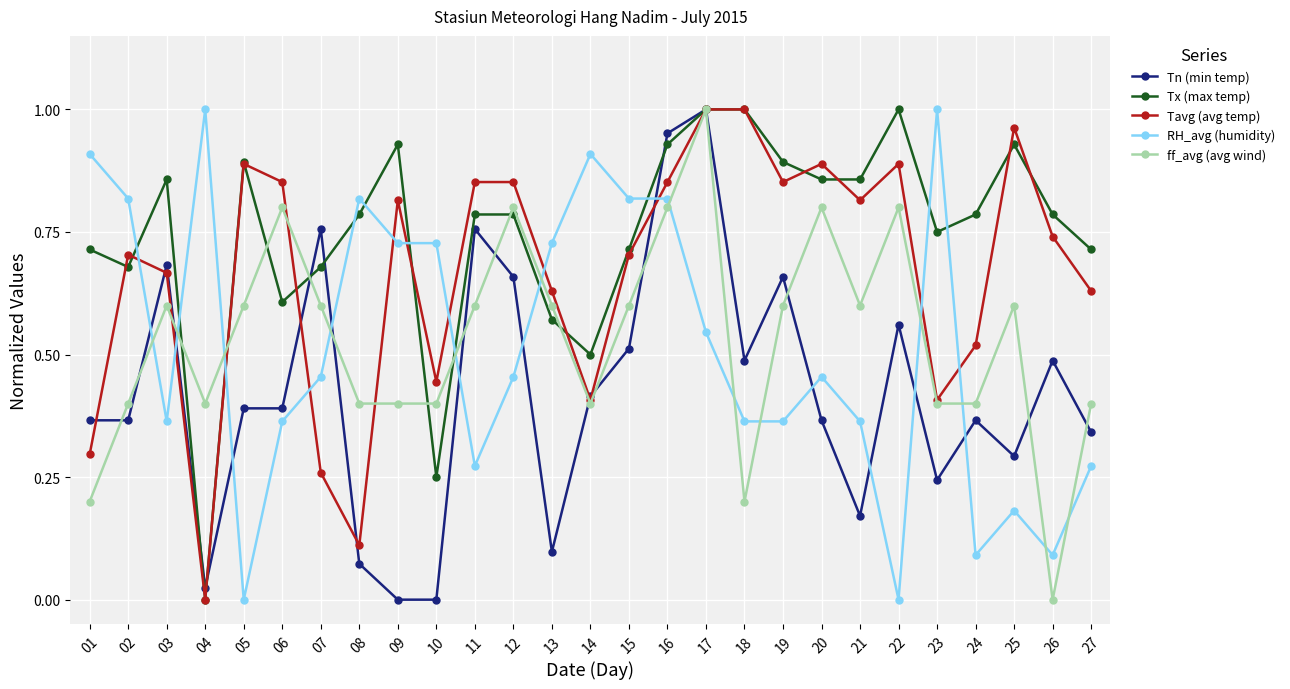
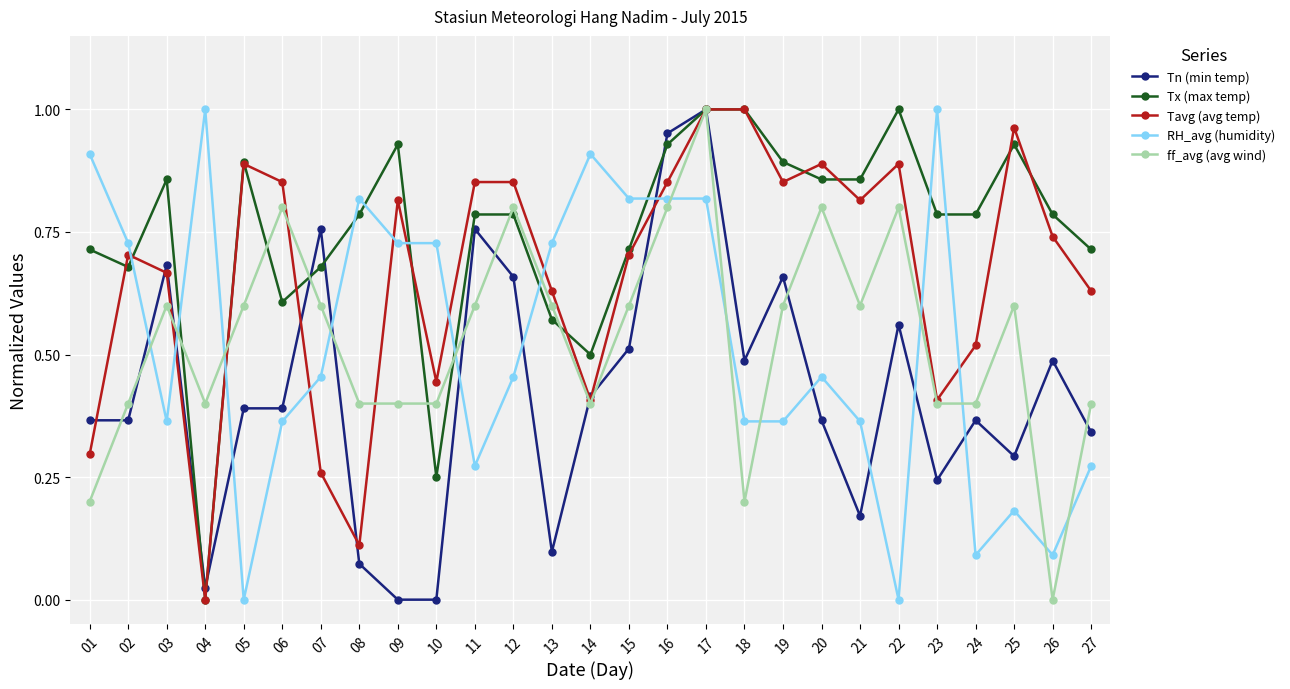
  {
    "Tn (min temp)": {
      "01": 0.37,
      "02": 0.37,
      "03": 0.68,
      "04": 0.02,
      "05": 0.39,
      "06": 0.39,
      "07": 0.76,
      "08": 0.07,
      "09": 0.00,
      "10": 0.00,
      "11": 0.76,
      "12": 0.66,
      "13": 0.10,
      "14": 0.41,
      "15": 0.51,
      "16": 0.95,
      "18": 0.49,
      "19": 0.66,
      "20": 0.37,
      "21": 0.17,
      "22": 0.56,
      "23": 0.24,
      "24": 0.37,
      "25": 0.29,
      "26": 0.49,
      "27": 0.34
    },
    "Tx (max temp)": {
      "01": 0.71,
      "02": 0.68,
      "03": 0.86,
      "06": 0.61,
      "07": 0.68,
      "08": 0.79,
      "09": 0.93,
      "10": 0.25,
      "11": 0.79,
      "12": 0.79,
      "13": 0.57,
      "14": 0.50,
      "15": 0.71,
      "16": 0.93,
      "19": 0.89,
      "20": 0.86,
      "21": 0.86,
      "22": 1.00,
-     "23": 0.75,
+     "23": 0.79,
      "24": 0.79,
      "25": 0.93,
      "26": 0.79,
      "27": 0.71
    },
    "Tavg (avg temp)": {
      "01": 0.30,
      "02": 0.70,
      "03": 0.67,
      "06": 0.85,
      "07": 0.26,
      "08": 0.11,
      "09": 0.81,
      "10": 0.44,
      "11": 0.85,
      "12": 0.85,
      "13": 0.63,
      "14": 0.41,
      "15": 0.70,
      "16": 0.85,
      "19": 0.85,
      "20": 0.89,
      "21": 0.81,
      "22": 0.89,
      "23": 0.41,
      "24": 0.52,
      "25": 0.96,
      "26": 0.74,
      "27": 0.63
    },
    "RH_avg (humidity)": {
      "01": 0.91,
-     "02": 0.82,
+     "02": 0.73,
      "03": 0.36,
      "04": 1.00,
      "05": 0.00,
      "06": 0.36,
      "07": 0.45,
      "08": 0.82,
      "09": 0.73,
      "10": 0.73,
      "11": 0.27,
      "12": 0.45,
      "13": 0.73,
      "14": 0.91,
      "15": 0.82,
      "16": 0.82,
-     "17": 0.55,
+     "17": 0.82,
      "18": 0.36,
      "19": 0.36,
      "20": 0.45,
      "21": 0.36,
      "22": 0.00,
      "23": 1.00,
      "24": 0.09,
      "25": 0.18,
      "26": 0.09,
      "27": 0.27
    },
    "ff_avg (avg wind)": {
      "01": 0.20,
      "02": 0.40,
      "03": 0.60,
      "04": 0.40,
      "05": 0.60,
      "06": 0.80,
      "07": 0.60,
      "08": 0.40,
      "09": 0.40,
      "10": 0.40,
      "11": 0.60,
      "12": 0.80,
      "13": 0.60,
      "14": 0.40,
      "15": 0.60,
      "16": 0.80,
      "18": 0.20,
      "19": 0.60,
      "20": 0.80,
      "21": 0.60,
      "22": 0.80,
      "23": 0.40,
      "24": 0.40,
      "25": 0.60,
      "26": 0.00,
      "27": 0.40
    }
  }
